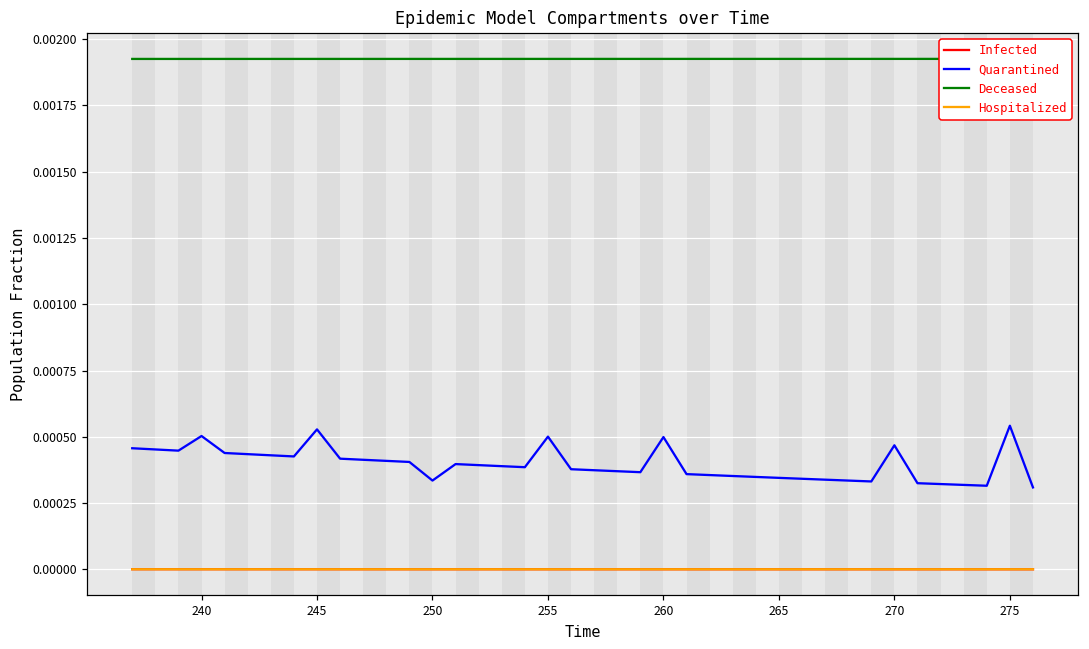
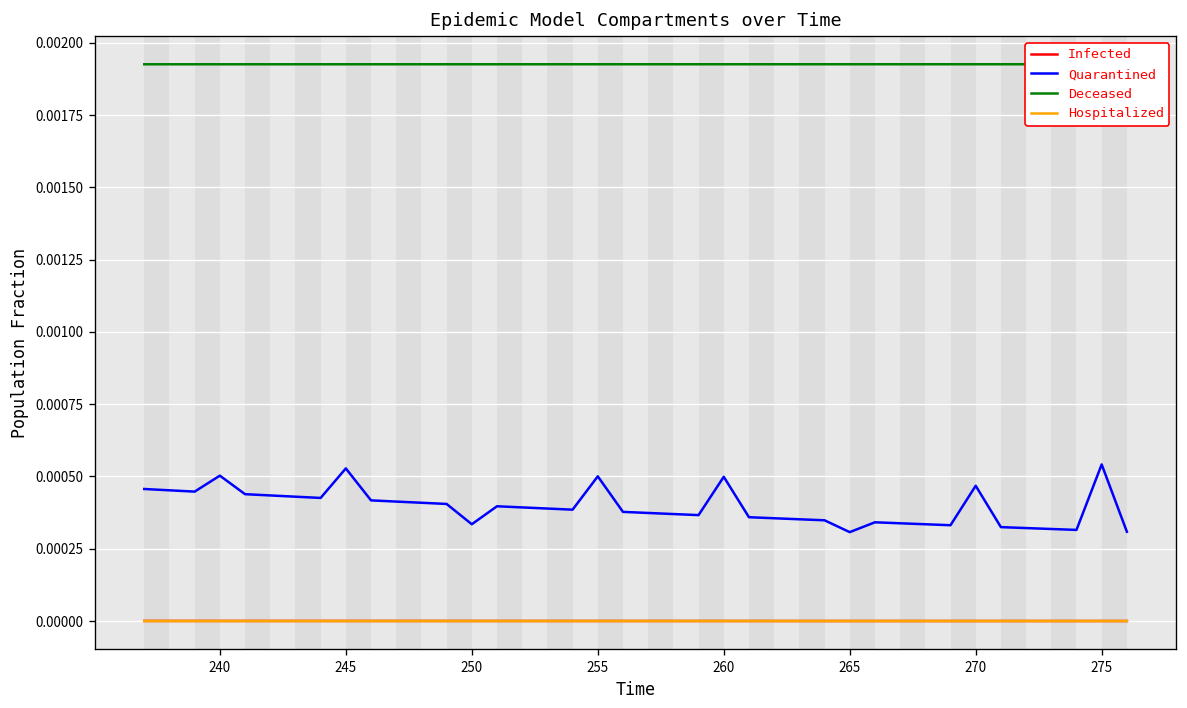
  {
    "Quarantined": {
      "240": 0.00050,
      "245": 0.00053,
      "250": 0.00033,
      "255": 0.00050,
      "260": 0.00050,
-     "265": 0.00034,
+     "265": 0.00031,
      "270": 0.00047,
      "275": 0.00054
    },
    "Deceased": {
      "240": 0.00193,
      "245": 0.00193,
      "250": 0.00193,
      "255": 0.00193,
      "260": 0.00193,
      "265": 0.00193,
      "270": 0.00193
    }
  }
